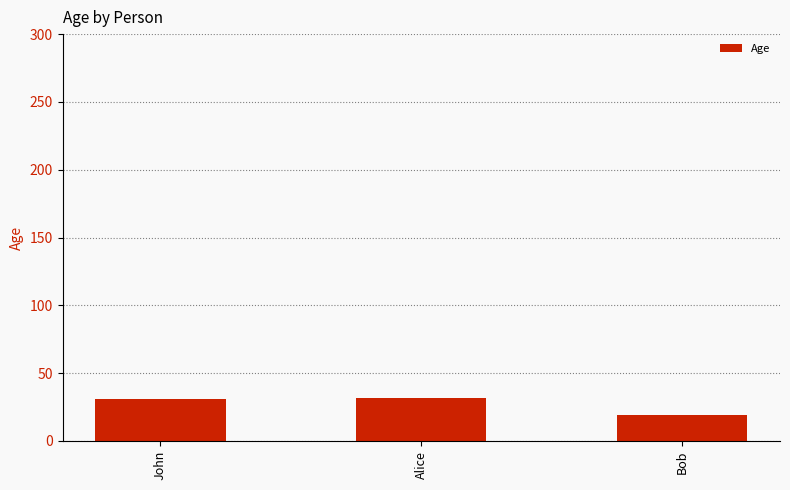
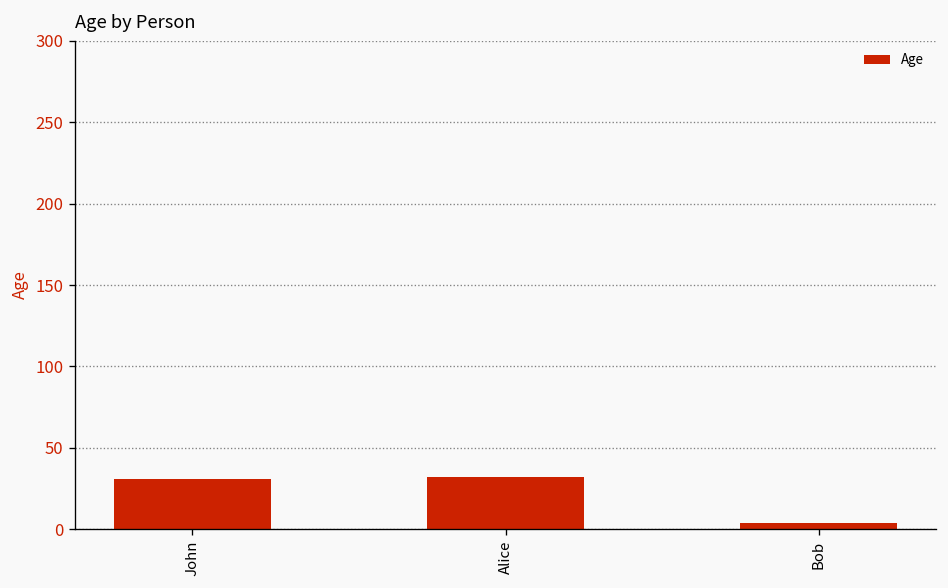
  {
    "John": 31,
    "Alice": 32,
-   "Bob": 19
+   "Bob": 4
  }
